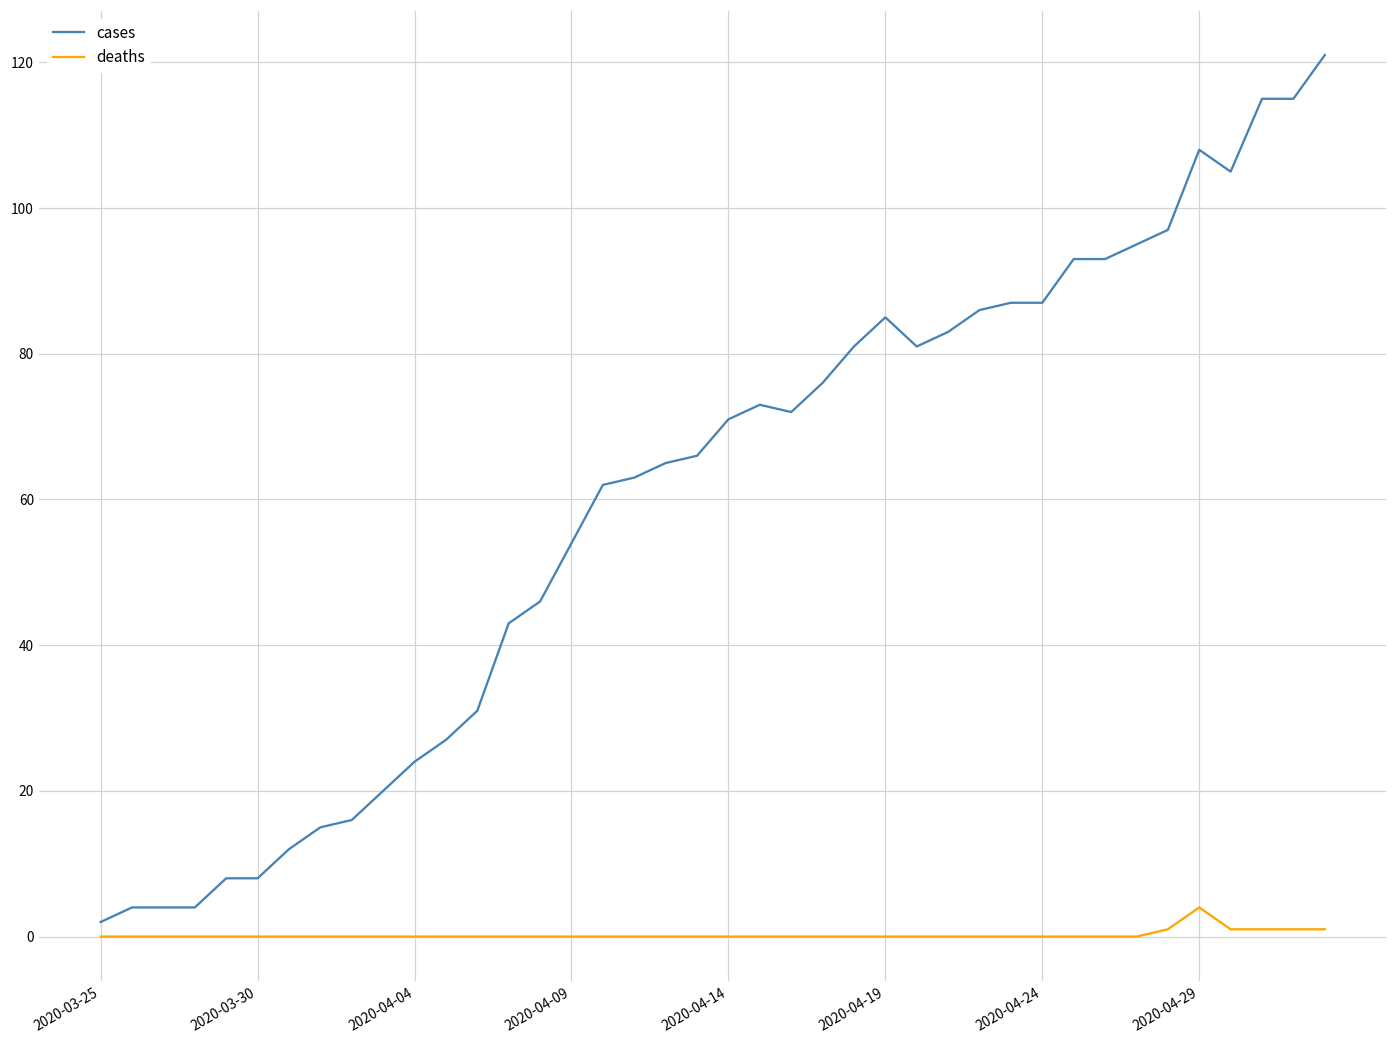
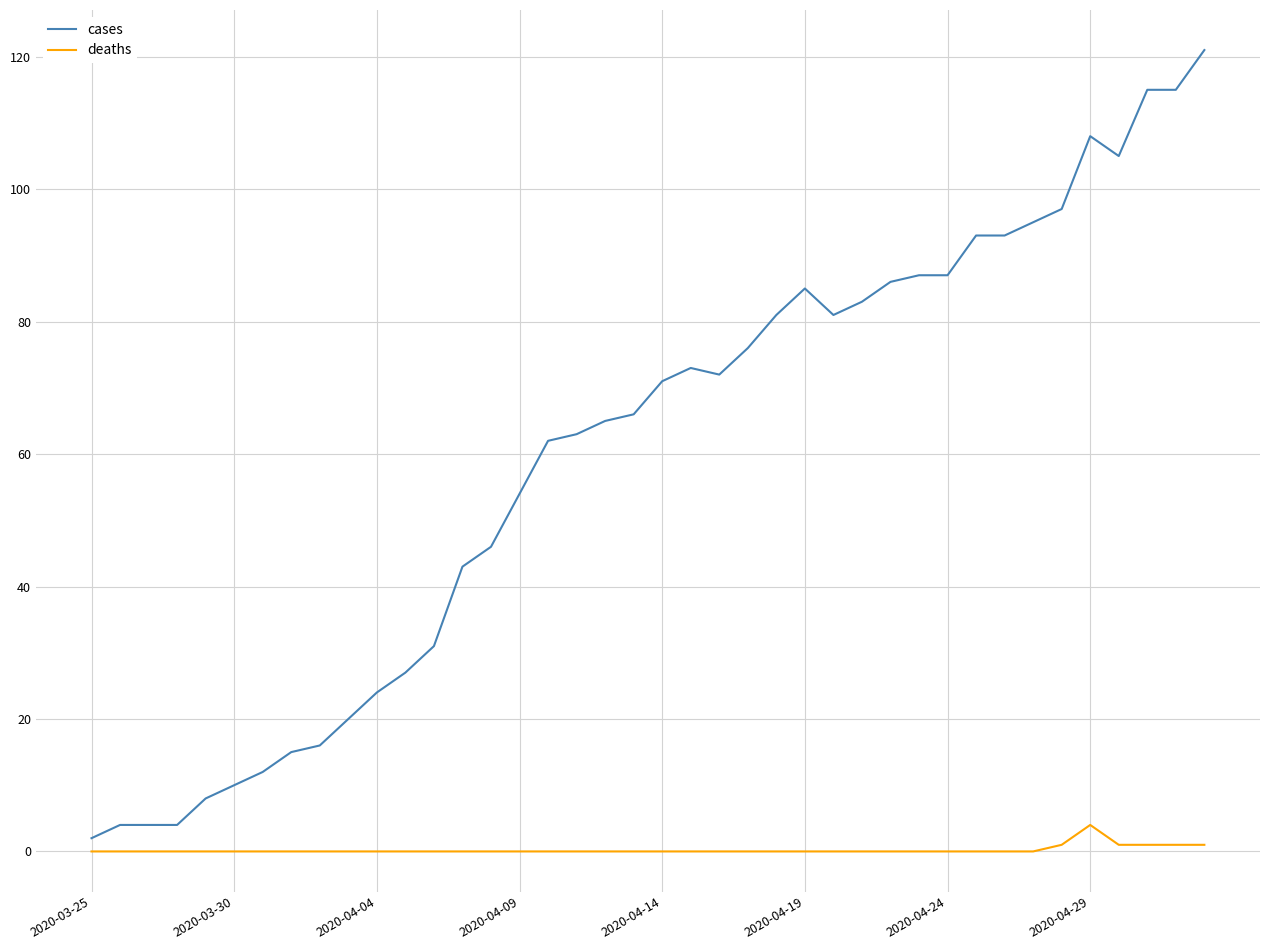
  {
    "cases": {
      "2020-03-25": 2,
-     "2020-03-30": 8,
+     "2020-03-30": 10,
      "2020-04-04": 24,
      "2020-04-09": 54,
      "2020-04-14": 71,
      "2020-04-19": 85,
      "2020-04-24": 87,
      "2020-04-29": 108
    },
    "deaths": {
      "2020-03-25": 0,
      "2020-03-30": 0,
      "2020-04-04": 0,
      "2020-04-09": 0,
      "2020-04-14": 0,
      "2020-04-19": 0,
      "2020-04-24": 0,
      "2020-04-29": 4
    }
  }
